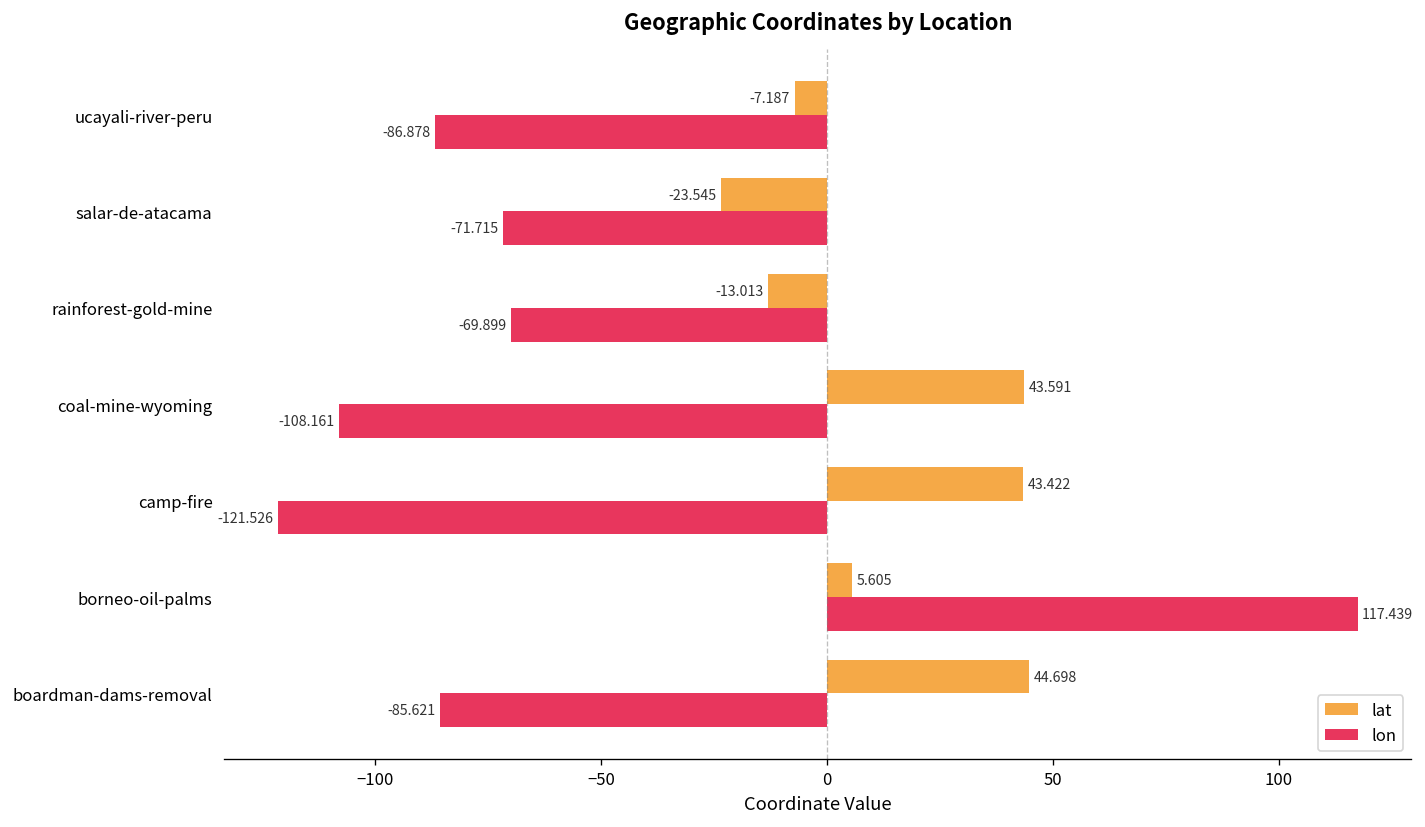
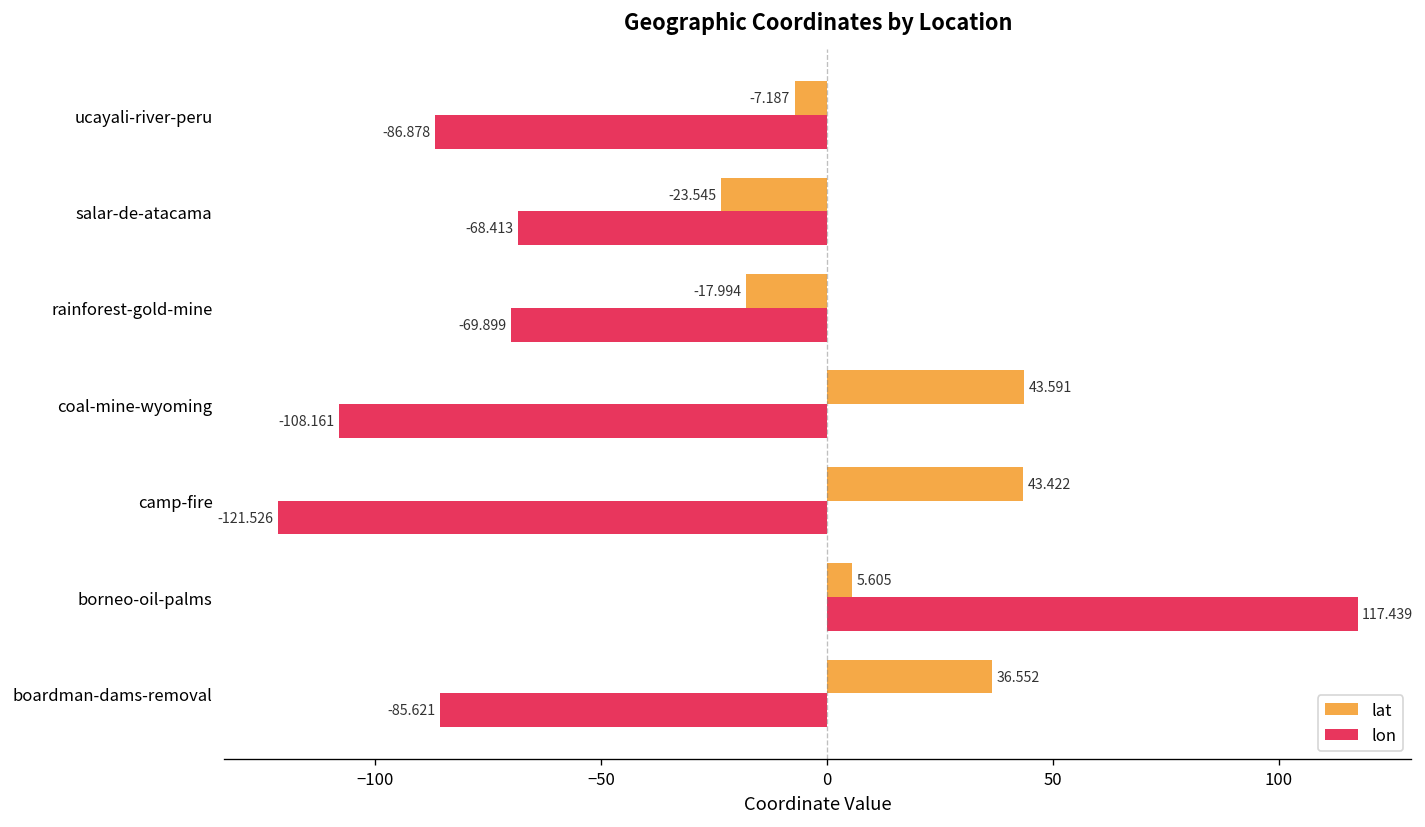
  {
    "lat": {
      "ucayali-river-peru": -7.187,
      "salar-de-atacama": -23.545,
-     "rainforest-gold-mine": -13.013,
+     "rainforest-gold-mine": -17.994,
      "coal-mine-wyoming": 43.591,
      "camp-fire": 43.422,
      "borneo-oil-palms": 5.605,
-     "boardman-dams-removal": 44.698
+     "boardman-dams-removal": 36.552
    },
    "lon": {
      "ucayali-river-peru": -86.878,
-     "salar-de-atacama": -71.715,
+     "salar-de-atacama": -68.413,
      "rainforest-gold-mine": -69.899,
      "coal-mine-wyoming": -108.161,
      "camp-fire": -121.526,
      "borneo-oil-palms": 117.439,
      "boardman-dams-removal": -85.621
    }
  }
